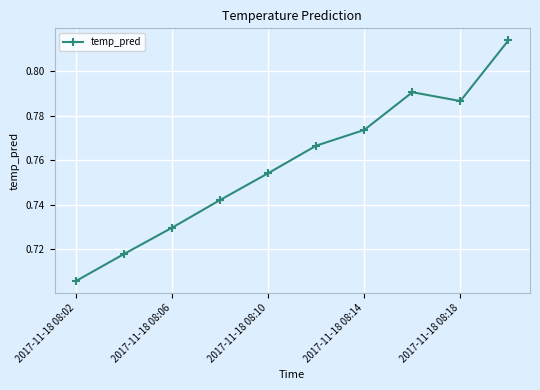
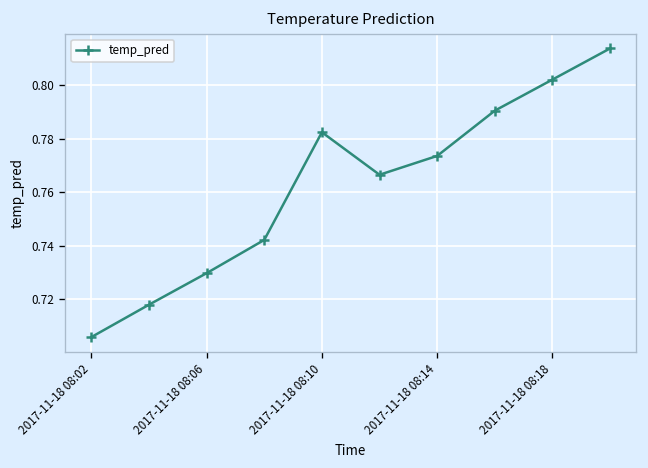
  {
    "2017-11-18 08:02": 0.706,
    "2017-11-18 08:06": 0.730,
-   "2017-11-18 08:10": 0.754,
+   "2017-11-18 08:10": 0.782,
    "2017-11-18 08:14": 0.774,
-   "2017-11-18 08:18": 0.787
+   "2017-11-18 08:18": 0.802
  }
